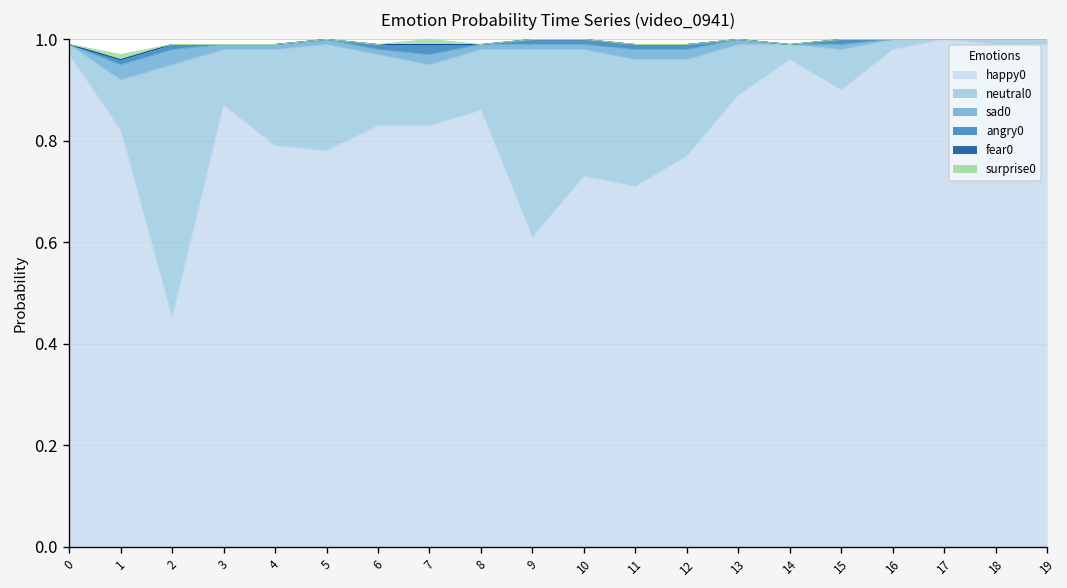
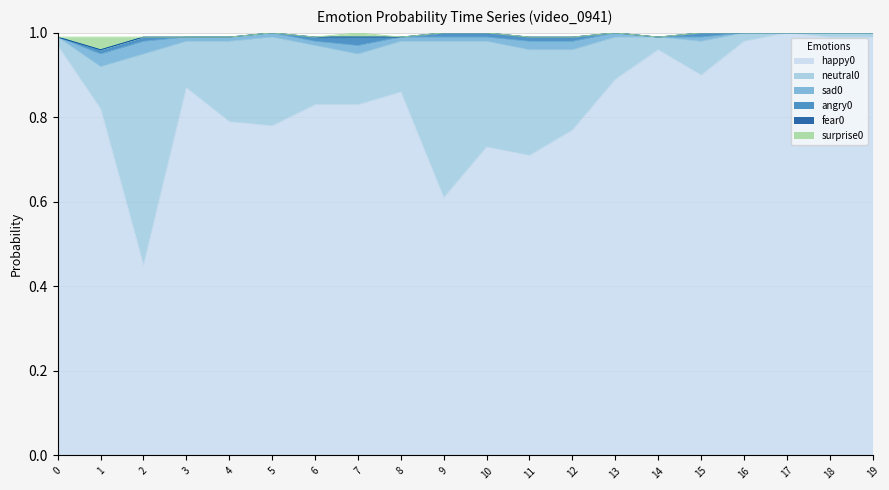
  {
    "fear0": {
      "1": 0.96,
      "7": 0.99
    },
    "surprise0": {
-     "1": 0.01,
+     "1": 0.03,
      "7": 1.00
    }
  }
